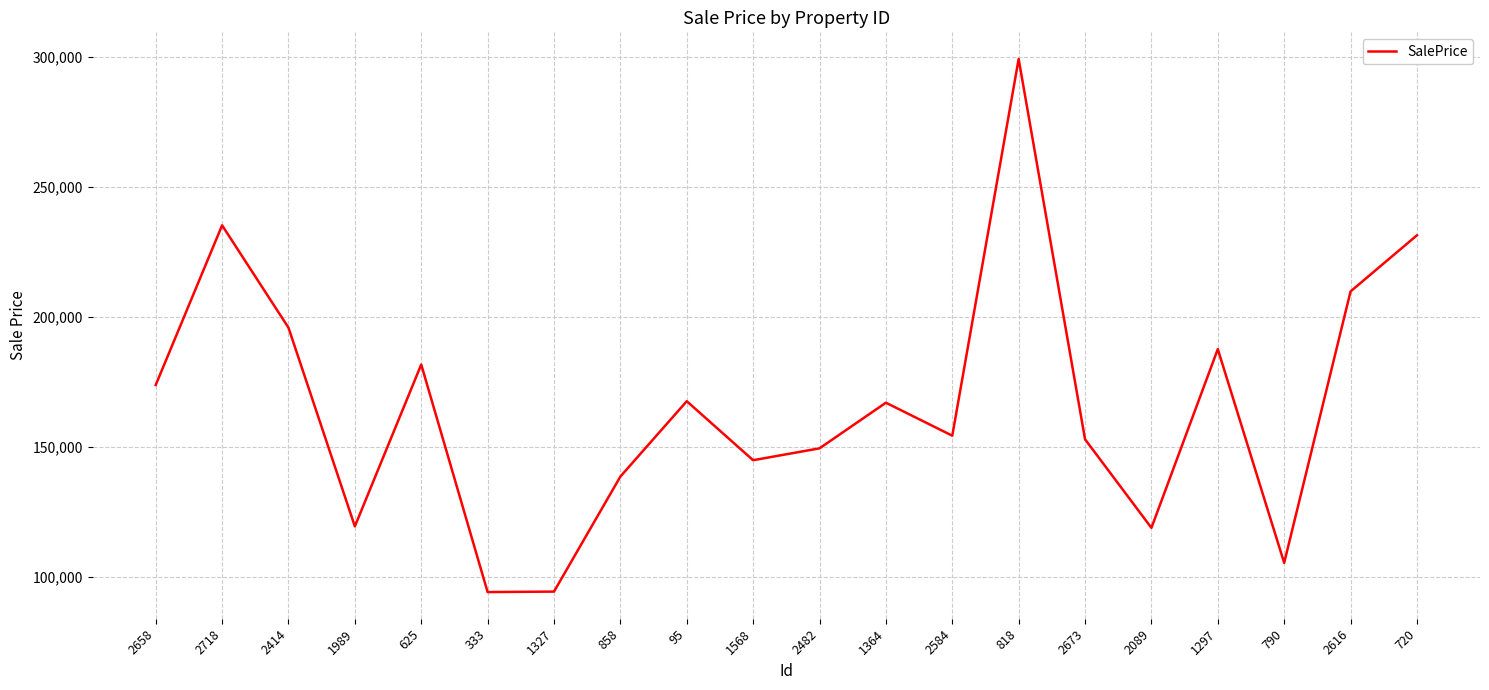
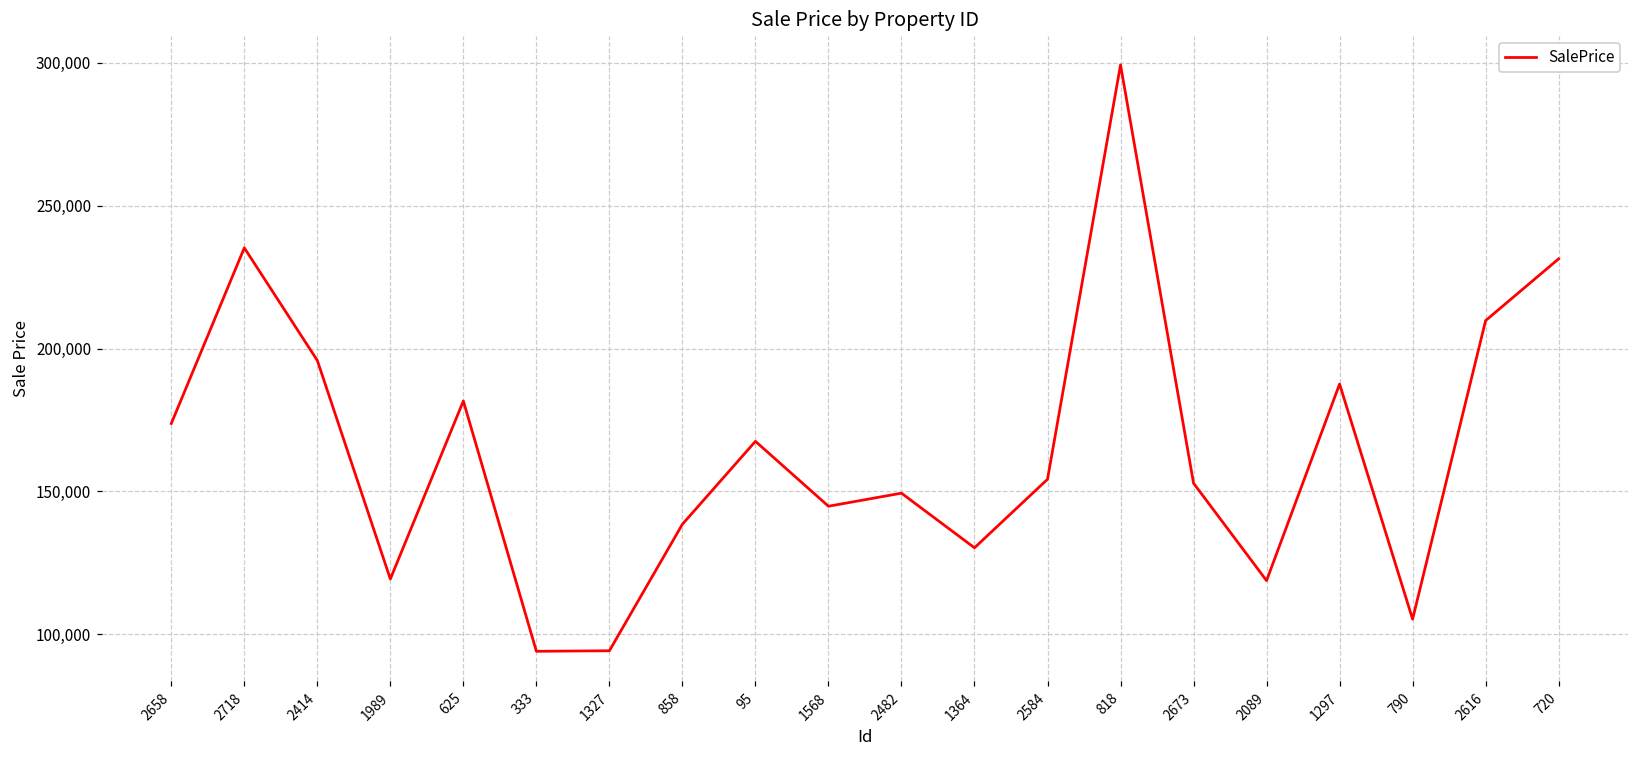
  {
    "2658": "174,000",
    "2718": "235,000",
    "2414": "196,000",
    "1989": "119,000",
    "625": "182,000",
    "333": "94,000",
    "1327": "94,000",
    "858": "139,000",
    "95": "168,000",
    "1568": "145,000",
    "2482": "149,000",
-   "1364": "167,000",
+   "1364": "130,000",
    "2584": "154,000",
    "818": "299,000",
    "2673": "153,000",
    "2089": "119,000",
    "1297": "188,000",
    "790": "105,000",
    "2616": "210,000",
    "720": "231,000"
  }
